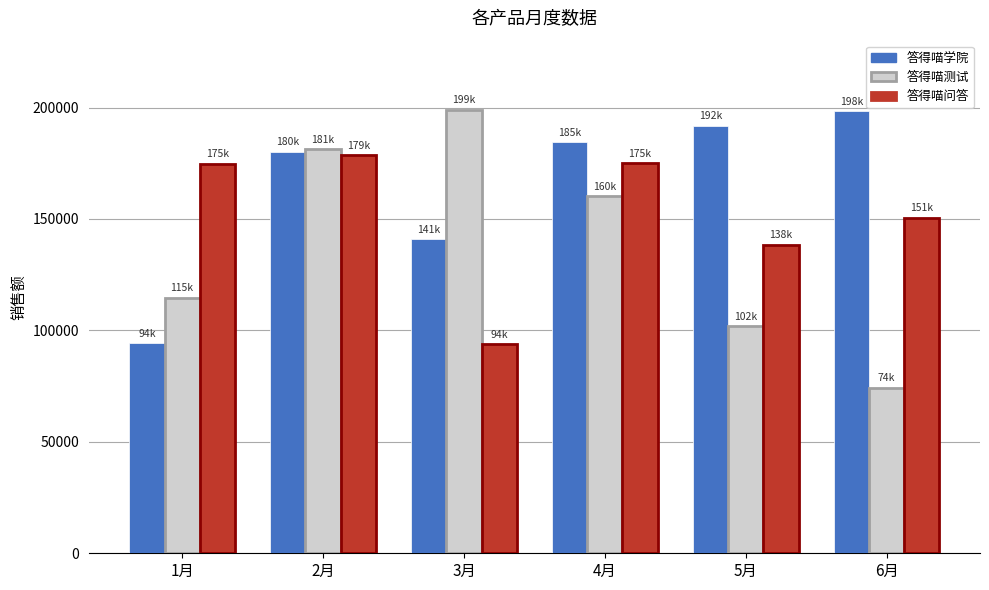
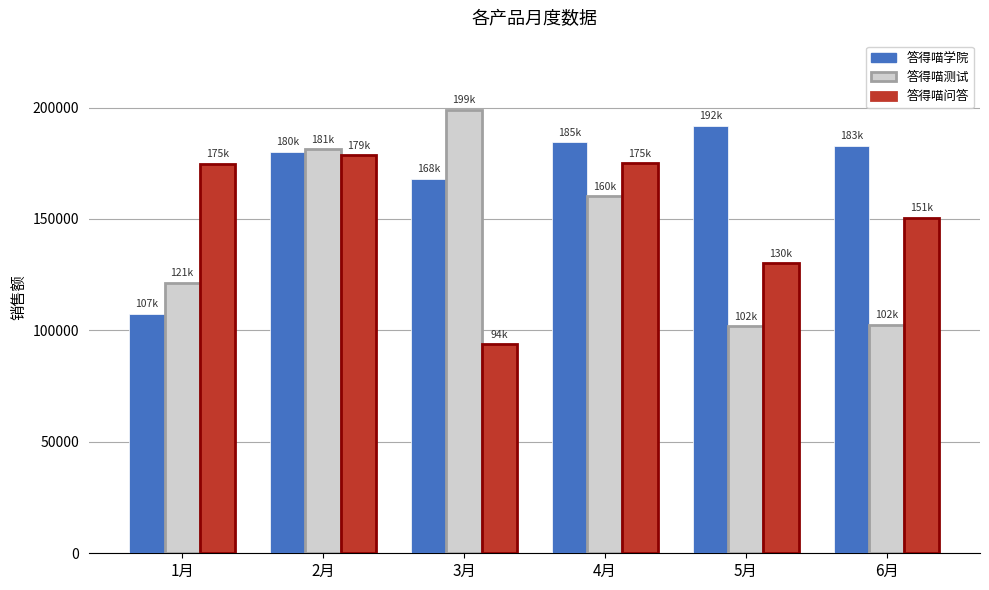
  {
    "答得喵学院": {
-     "1月": "94k",
+     "1月": "107k",
      "2月": "180k",
-     "3月": "141k",
+     "3月": "168k",
      "4月": "185k",
      "5月": "192k",
-     "6月": "198k"
+     "6月": "183k"
    },
    "答得喵测试": {
-     "1月": "115k",
+     "1月": "121k",
      "2月": "181k",
      "3月": "199k",
      "4月": "160k",
      "5月": "102k",
-     "6月": "74k"
+     "6月": "102k"
    },
    "答得喵问答": {
      "1月": "175k",
      "2月": "179k",
      "3月": "94k",
      "4月": "175k",
-     "5月": "138k",
+     "5月": "130k",
      "6月": "151k"
    }
  }
